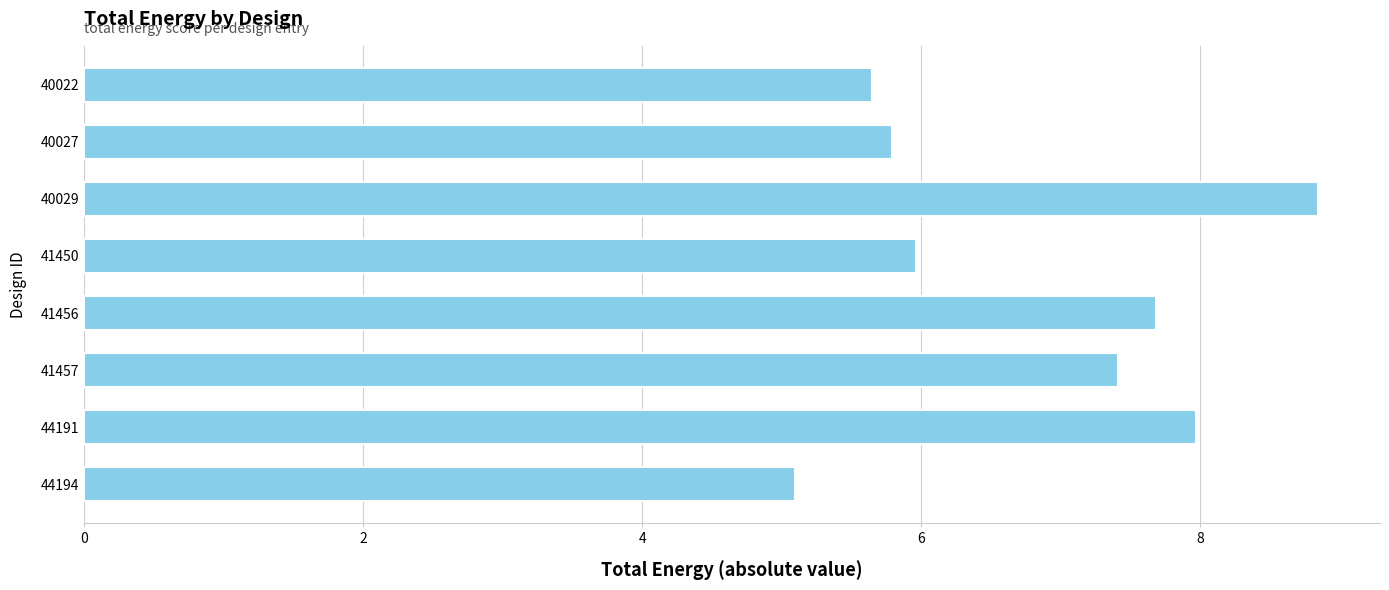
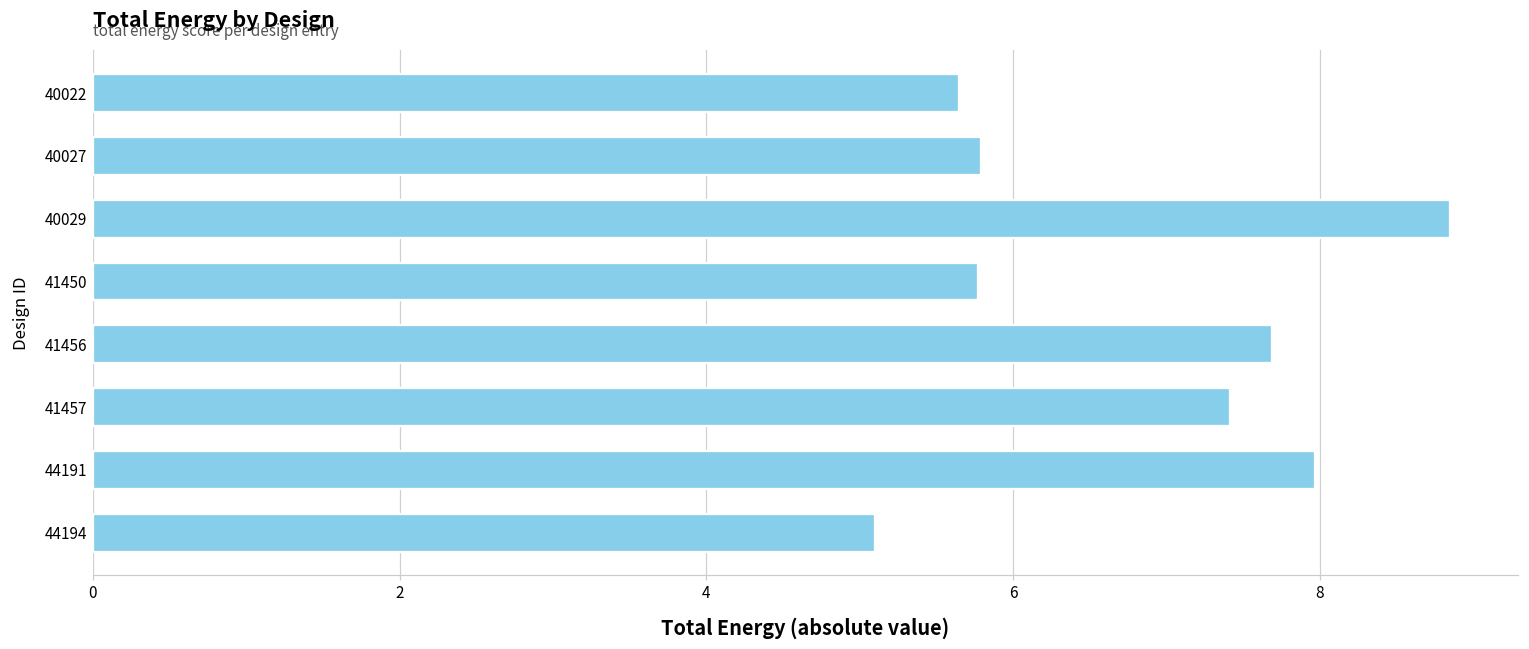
  {
    "40022": 5.65,
    "40027": 5.79,
    "40029": 8.85,
-   "41450": 5.96,
+   "41450": 5.77,
    "41456": 7.69,
    "41457": 7.42,
    "44191": 7.97,
    "44194": 5.10
  }
